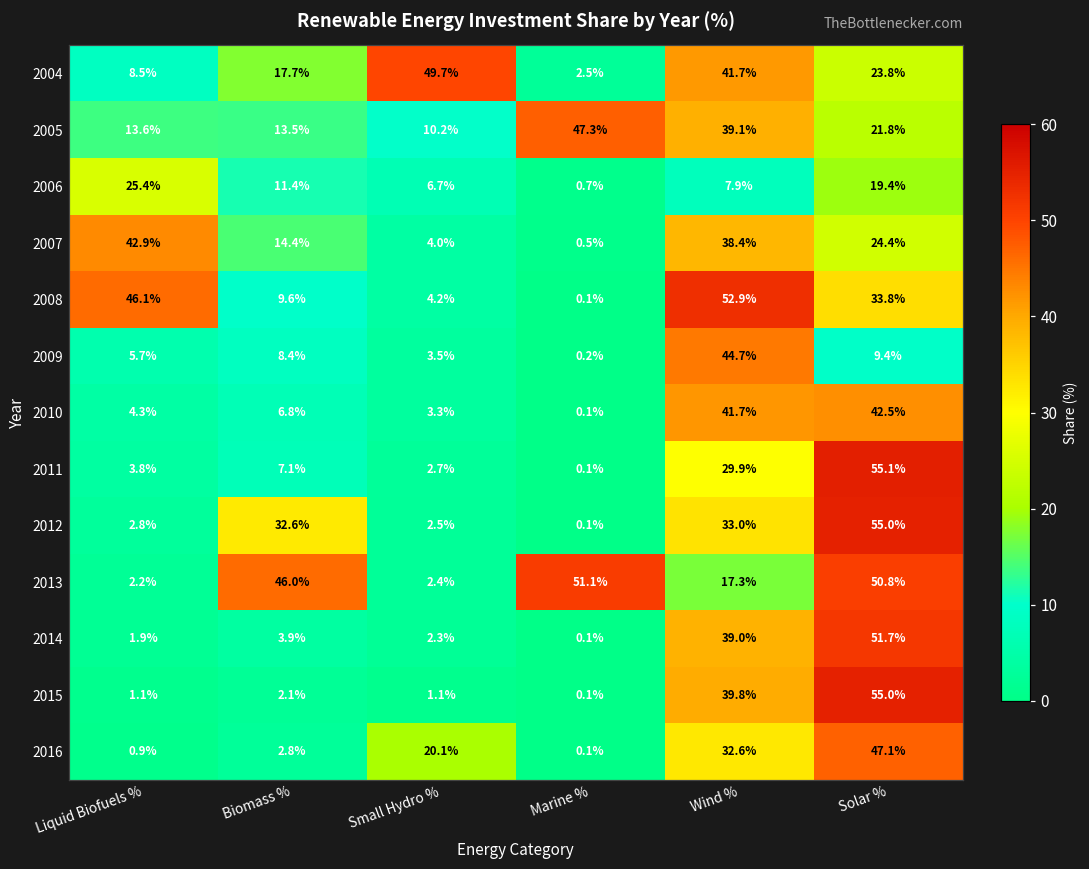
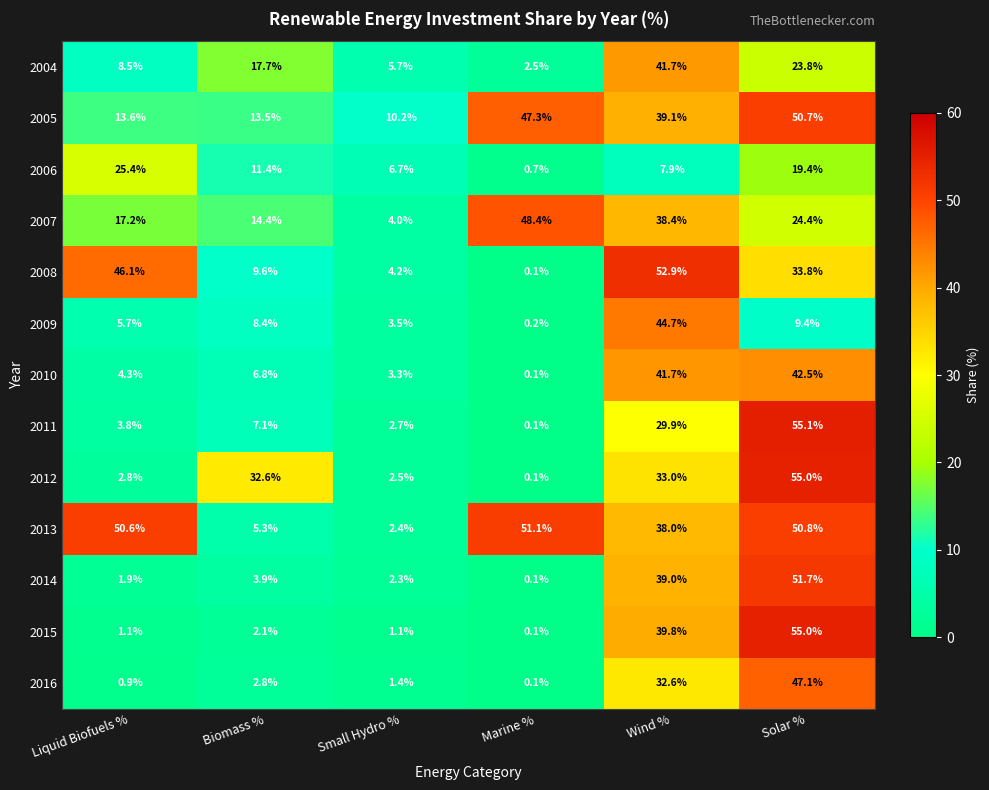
  {
    "2004": {
      "Liquid Biofuels %": "8.5%",
      "Biomass %": "17.7%",
-     "Small Hydro %": "49.7%",
+     "Small Hydro %": "5.7%",
      "Marine %": "2.5%",
      "Wind %": "41.7%",
      "Solar %": "23.8%"
    },
    "2005": {
      "Liquid Biofuels %": "13.6%",
      "Biomass %": "13.5%",
      "Small Hydro %": "10.2%",
      "Marine %": "47.3%",
      "Wind %": "39.1%",
-     "Solar %": "21.8%"
+     "Solar %": "50.7%"
    },
    "2006": {
      "Liquid Biofuels %": "25.4%",
      "Biomass %": "11.4%",
      "Small Hydro %": "6.7%",
      "Marine %": "0.7%",
      "Wind %": "7.9%",
      "Solar %": "19.4%"
    },
    "2007": {
-     "Liquid Biofuels %": "42.9%",
+     "Liquid Biofuels %": "17.2%",
      "Biomass %": "14.4%",
      "Small Hydro %": "4.0%",
-     "Marine %": "0.5%",
+     "Marine %": "48.4%",
      "Wind %": "38.4%",
      "Solar %": "24.4%"
    },
    "2008": {
      "Liquid Biofuels %": "46.1%",
      "Biomass %": "9.6%",
      "Small Hydro %": "4.2%",
      "Marine %": "0.1%",
      "Wind %": "52.9%",
      "Solar %": "33.8%"
    },
    "2009": {
      "Liquid Biofuels %": "5.7%",
      "Biomass %": "8.4%",
      "Small Hydro %": "3.5%",
      "Marine %": "0.2%",
      "Wind %": "44.7%",
      "Solar %": "9.4%"
    },
    "2010": {
      "Liquid Biofuels %": "4.3%",
      "Biomass %": "6.8%",
      "Small Hydro %": "3.3%",
      "Marine %": "0.1%",
      "Wind %": "41.7%",
      "Solar %": "42.5%"
    },
    "2011": {
      "Liquid Biofuels %": "3.8%",
      "Biomass %": "7.1%",
      "Small Hydro %": "2.7%",
      "Marine %": "0.1%",
      "Wind %": "29.9%",
      "Solar %": "55.1%"
    },
    "2012": {
      "Liquid Biofuels %": "2.8%",
      "Biomass %": "32.6%",
      "Small Hydro %": "2.5%",
      "Marine %": "0.1%",
      "Wind %": "33.0%",
      "Solar %": "55.0%"
    },
    "2013": {
-     "Liquid Biofuels %": "2.2%",
-     "Biomass %": "46.0%",
+     "Liquid Biofuels %": "50.6%",
+     "Biomass %": "5.3%",
      "Small Hydro %": "2.4%",
      "Marine %": "51.1%",
-     "Wind %": "17.3%",
+     "Wind %": "38.0%",
      "Solar %": "50.8%"
    },
    "2014": {
      "Liquid Biofuels %": "1.9%",
      "Biomass %": "3.9%",
      "Small Hydro %": "2.3%",
      "Marine %": "0.1%",
      "Wind %": "39.0%",
      "Solar %": "51.7%"
    },
    "2015": {
      "Liquid Biofuels %": "1.1%",
      "Biomass %": "2.1%",
      "Small Hydro %": "1.1%",
      "Marine %": "0.1%",
      "Wind %": "39.8%",
      "Solar %": "55.0%"
    },
    "2016": {
      "Liquid Biofuels %": "0.9%",
      "Biomass %": "2.8%",
-     "Small Hydro %": "20.1%",
+     "Small Hydro %": "1.4%",
      "Marine %": "0.1%",
      "Wind %": "32.6%",
      "Solar %": "47.1%"
    }
  }
